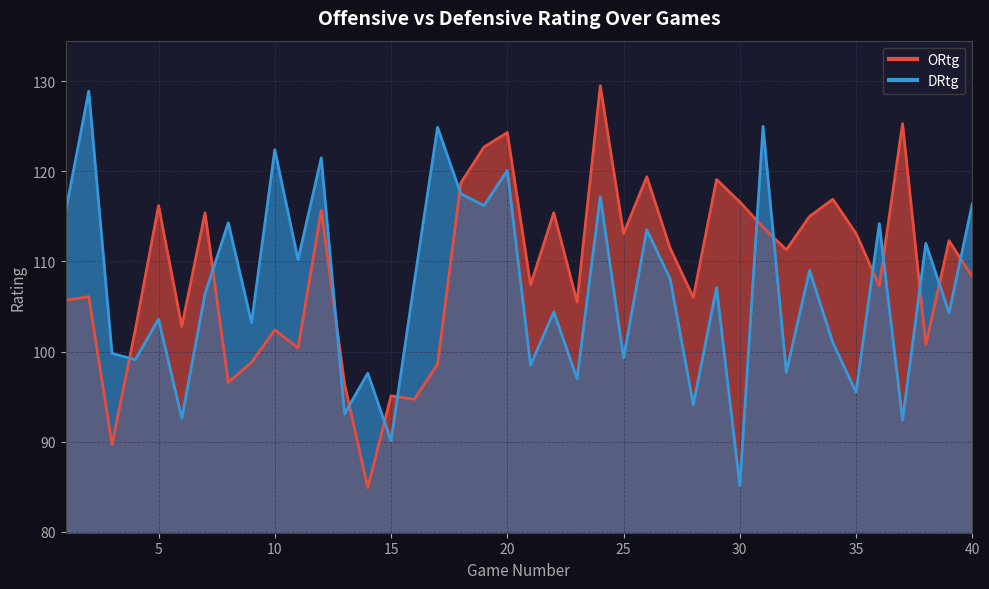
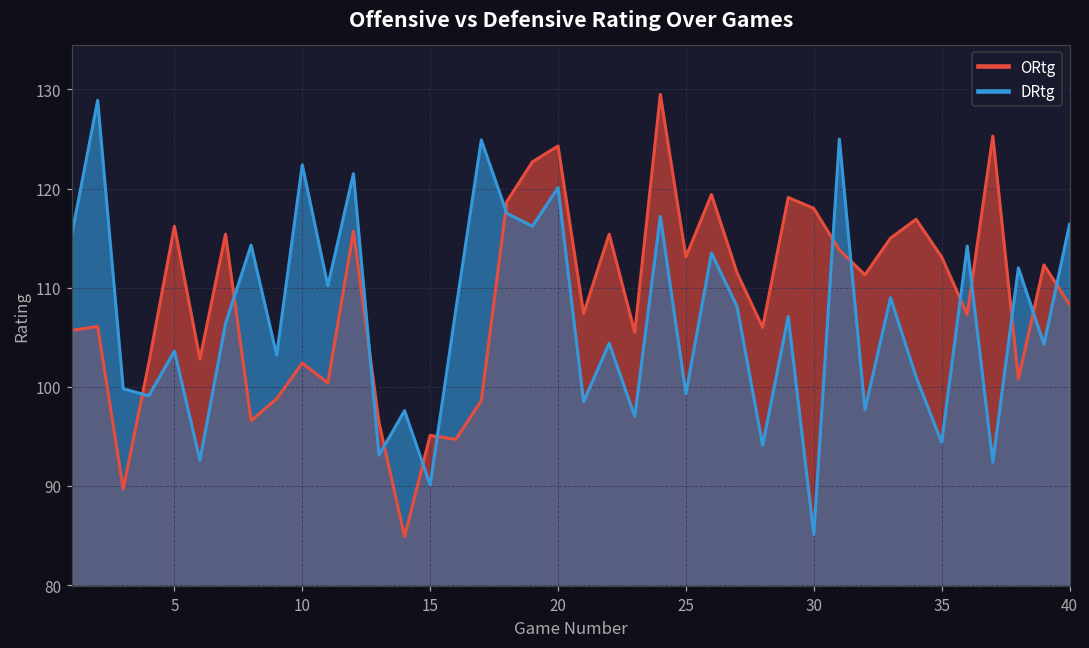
  {
    "ORtg": {
      "5": 116,
      "10": 102,
      "15": 95,
      "20": 124,
      "25": 113,
-     "30": 117,
+     "30": 118,
      "35": 113,
      "40": 108
    },
    "DRtg": {
      "5": 104,
      "10": 122,
      "15": 90,
      "20": 120,
      "25": 99,
      "30": 85,
-     "35": 96,
+     "35": 94,
      "40": 116
    }
  }
